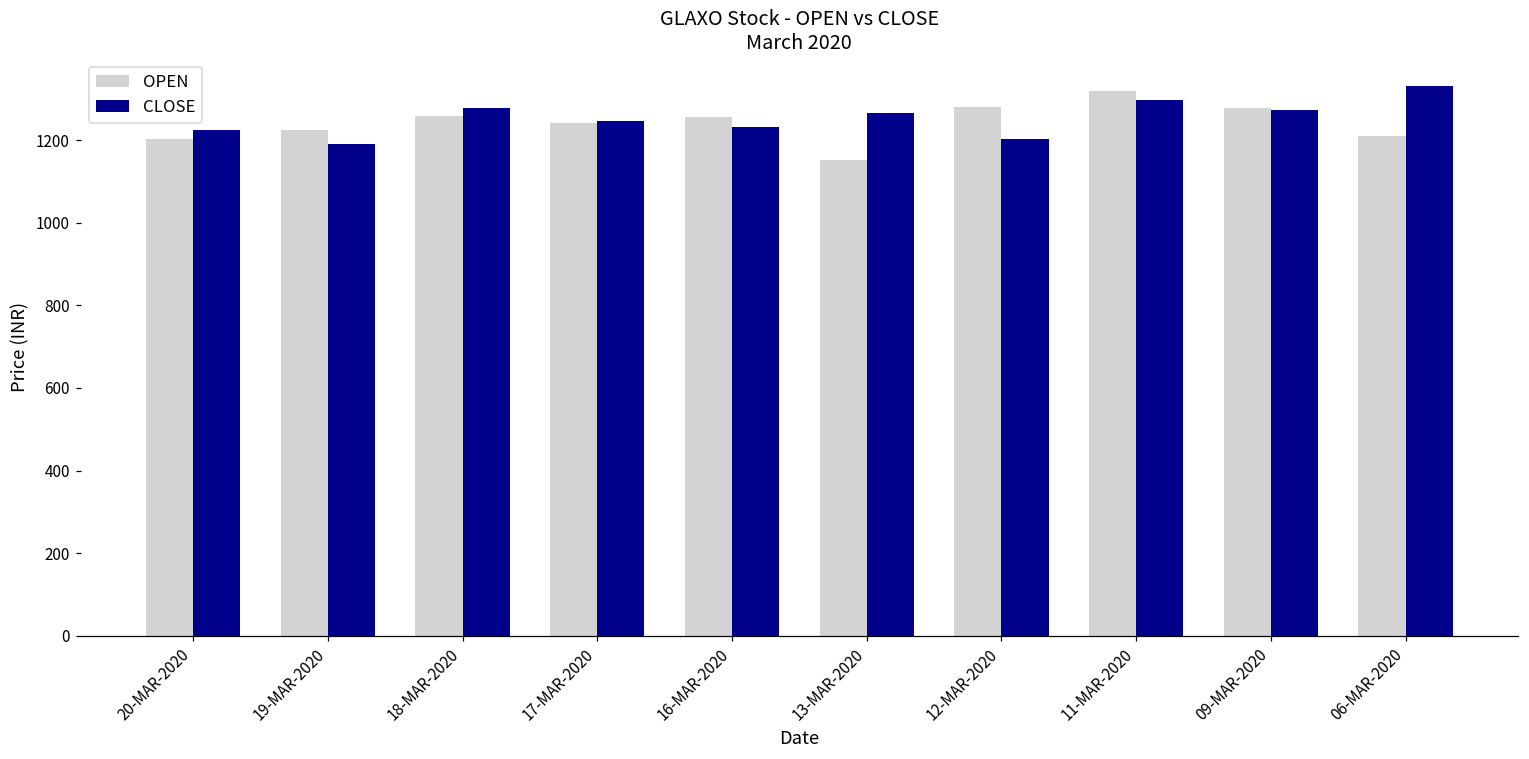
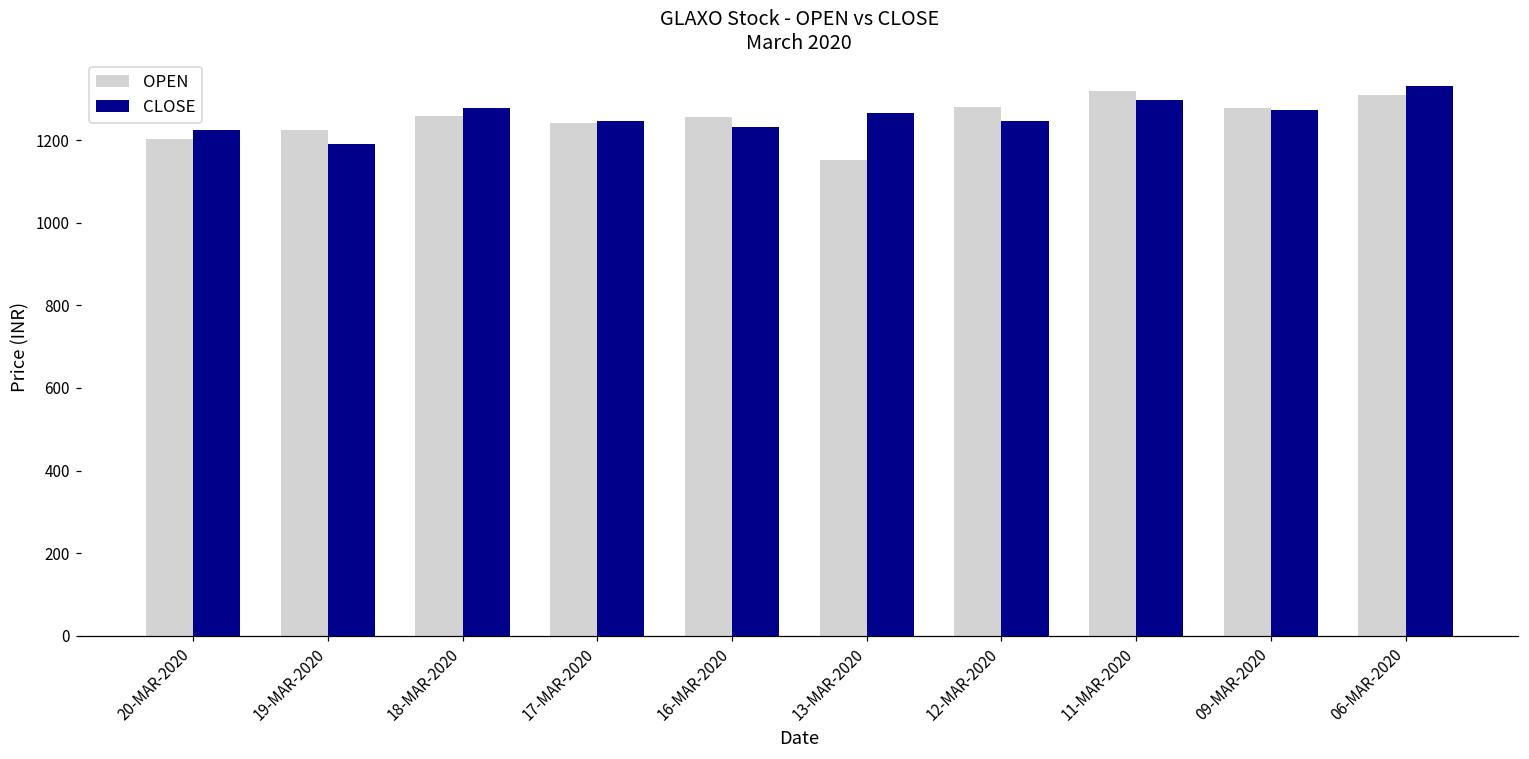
  {
    "OPEN": {
      "20-MAR-2020": 1200,
      "19-MAR-2020": 1230,
      "18-MAR-2020": 1260,
      "17-MAR-2020": 1240,
      "16-MAR-2020": 1260,
      "13-MAR-2020": 1150,
      "12-MAR-2020": 1280,
      "11-MAR-2020": 1320,
      "09-MAR-2020": 1280,
-     "06-MAR-2020": 1210
+     "06-MAR-2020": 1310
    },
    "CLOSE": {
      "20-MAR-2020": 1220,
      "19-MAR-2020": 1190,
      "18-MAR-2020": 1280,
      "17-MAR-2020": 1250,
      "16-MAR-2020": 1230,
      "13-MAR-2020": 1260,
-     "12-MAR-2020": 1200,
+     "12-MAR-2020": 1250,
      "11-MAR-2020": 1300,
      "09-MAR-2020": 1270,
      "06-MAR-2020": 1330
    }
  }
